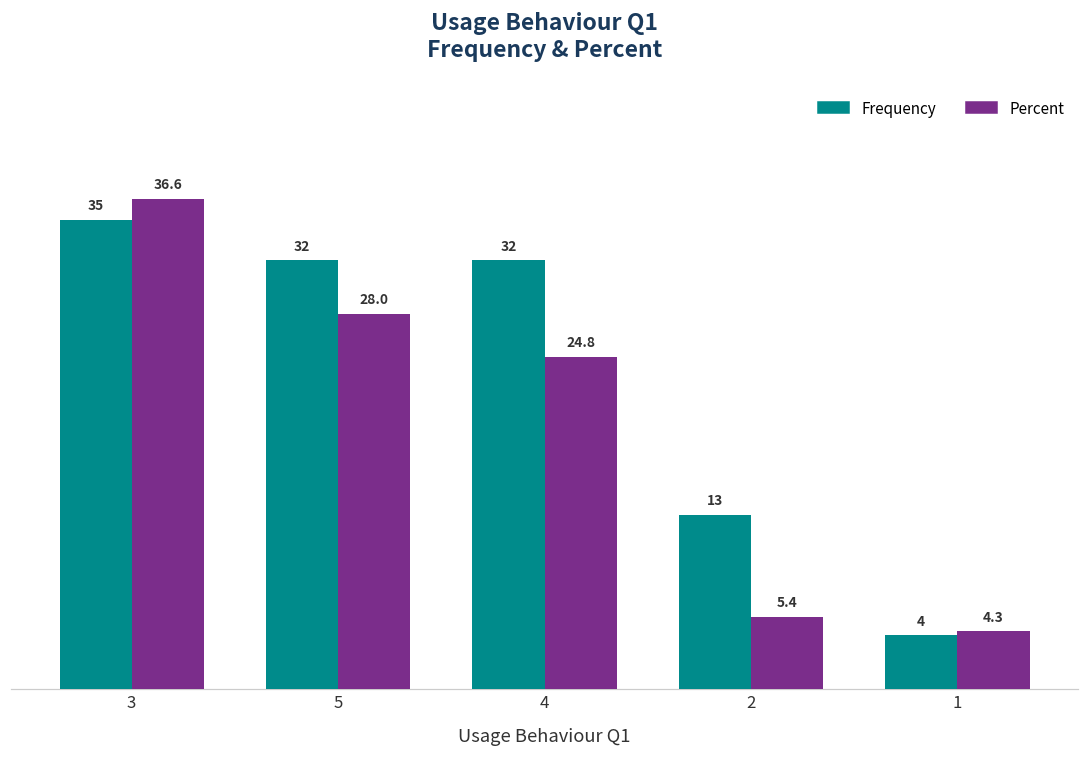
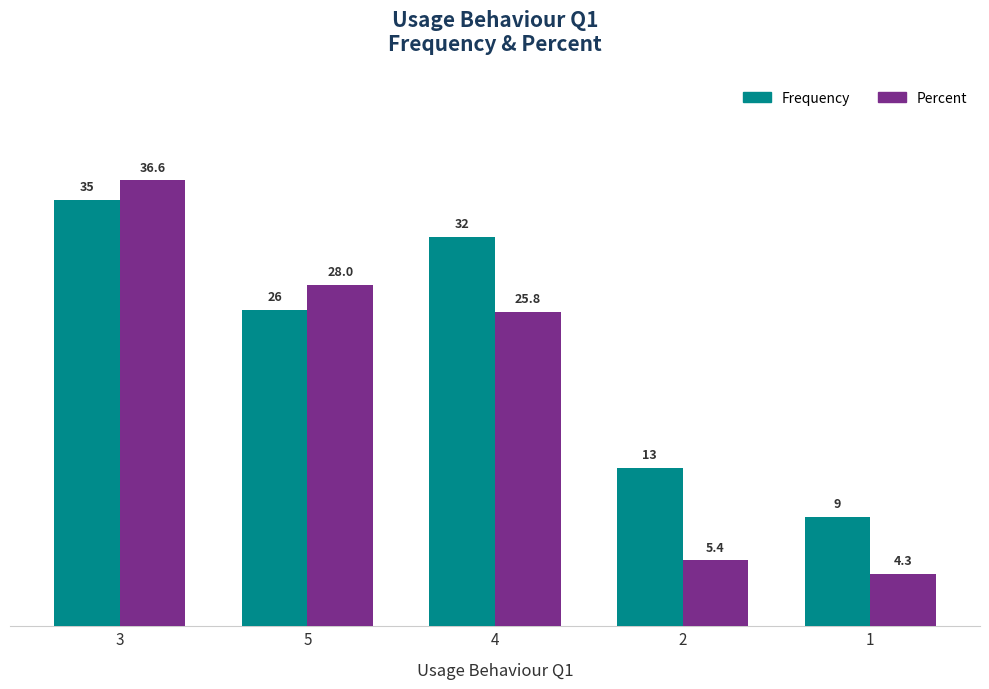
  {
    "Frequency": {
      "3": 35,
-     "5": 32,
+     "5": 26,
      "4": 32,
      "2": 13,
-     "1": 4
+     "1": 9
    },
    "Percent": {
      "3": 36.6,
      "5": 28.0,
-     "4": 24.8,
+     "4": 25.8,
      "2": 5.4,
      "1": 4.3
    }
  }
